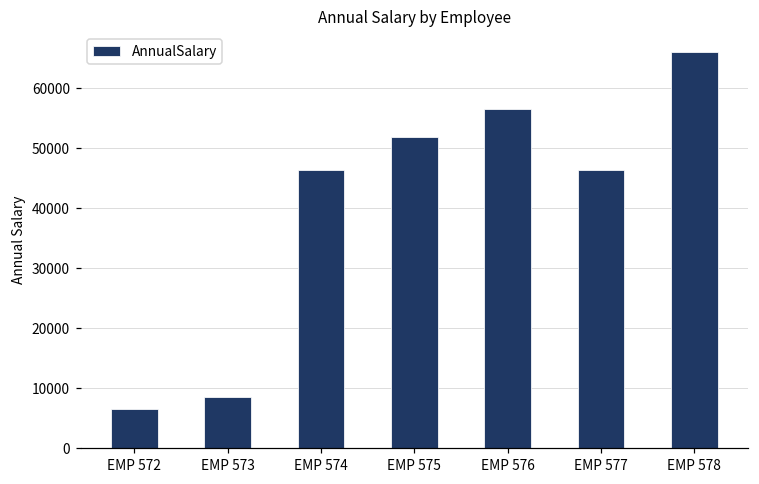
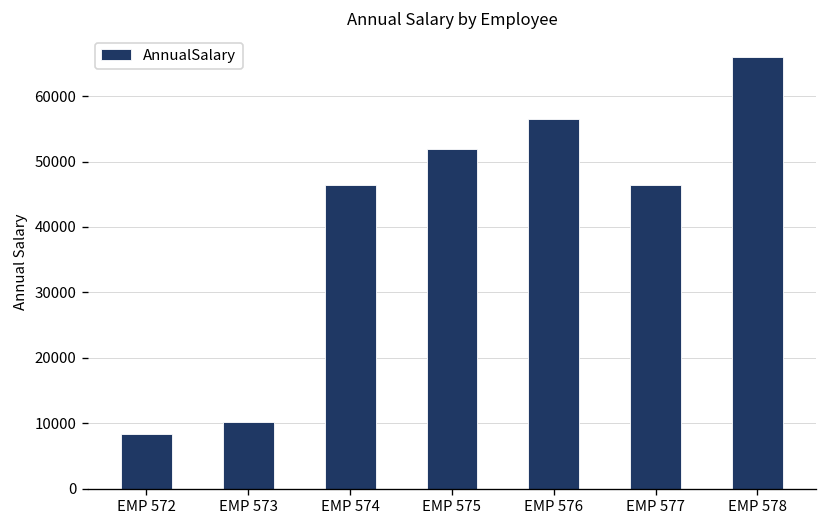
  {
-   "EMP 572": 7000,
-   "EMP 573": 8000,
+   "EMP 572": 8000,
+   "EMP 573": 10000,
    "EMP 574": 46000,
    "EMP 575": 52000,
    "EMP 576": 56000,
    "EMP 577": 46000,
    "EMP 578": 66000
  }
